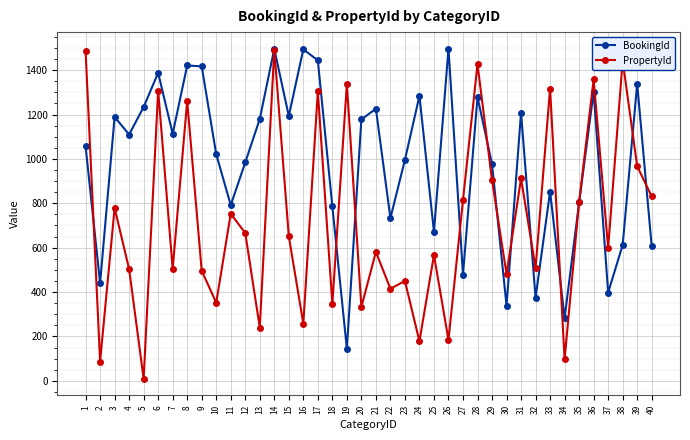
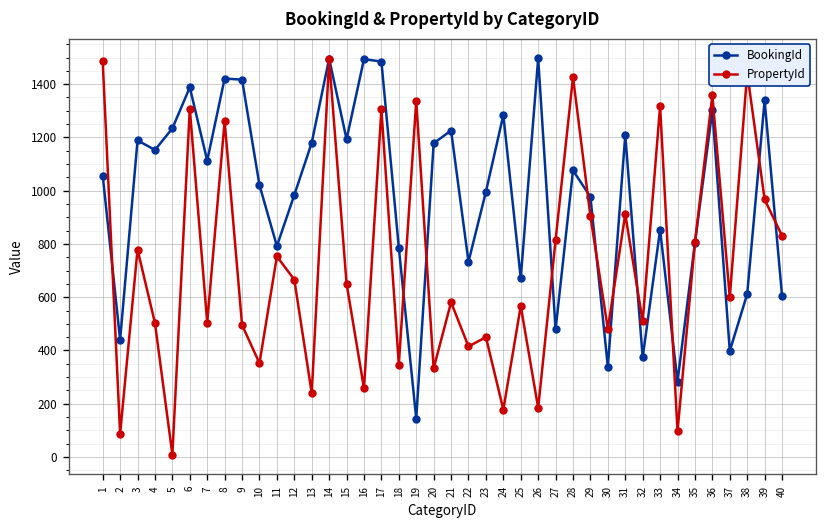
  {
    "BookingId": {
      "1": 1060,
      "2": 440,
      "3": 1190,
-     "4": 1110,
+     "4": 1150,
      "5": 1230,
      "6": 1390,
      "7": 1110,
      "8": 1420,
      "9": 1420,
      "10": 1020,
      "11": 790,
      "12": 980,
      "13": 1180,
      "15": 1190,
      "16": 1490,
-     "17": 1440,
+     "17": 1490,
      "18": 790,
      "19": 140,
      "20": 1180,
      "21": 1230,
      "22": 730,
      "23": 1000,
      "24": 1280,
      "25": 670,
      "26": 1500,
      "27": 480,
-     "28": 1280,
+     "28": 1080,
      "29": 980,
      "30": 340,
      "31": 1210,
      "32": 370,
      "33": 850,
      "34": 280,
      "36": 1300,
      "37": 400,
      "38": 610,
      "39": 1340,
      "40": 610
    },
    "PropertyId": {
      "1": 1490,
      "2": 90,
      "3": 780,
      "4": 500,
      "5": 10,
      "6": 1310,
      "7": 510,
      "8": 1260,
      "9": 500,
      "10": 350,
      "11": 750,
      "12": 670,
      "13": 240,
      "15": 650,
      "16": 260,
      "17": 1310,
      "18": 350,
      "19": 1340,
      "20": 330,
      "21": 580,
      "22": 420,
      "23": 450,
      "24": 180,
      "25": 570,
      "26": 180,
      "27": 820,
      "28": 1430,
      "29": 900,
      "30": 480,
      "31": 910,
      "32": 510,
      "33": 1320,
      "34": 100,
      "36": 1360,
      "37": 600,
      "39": 970,
      "40": 830
    }
  }
